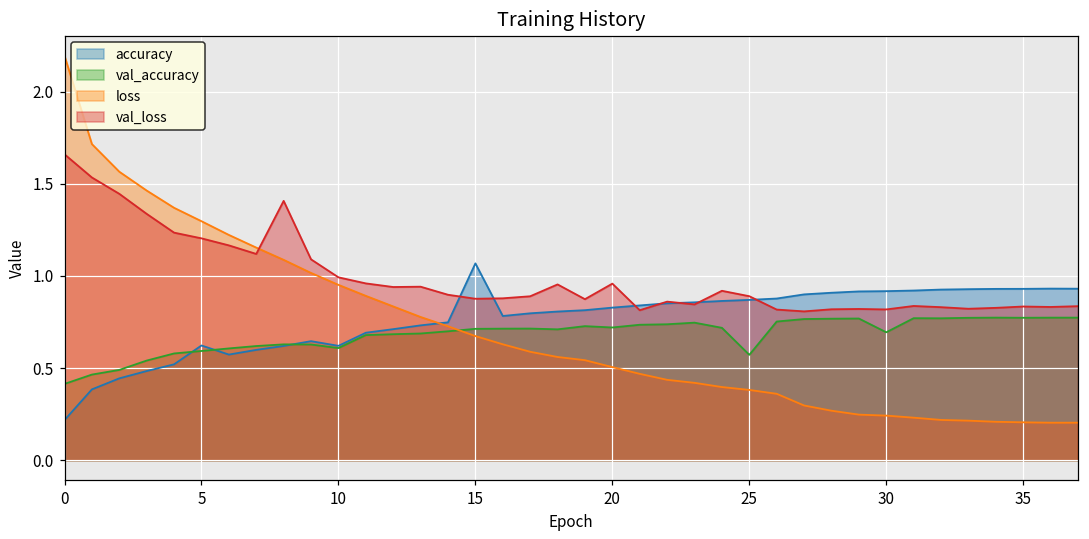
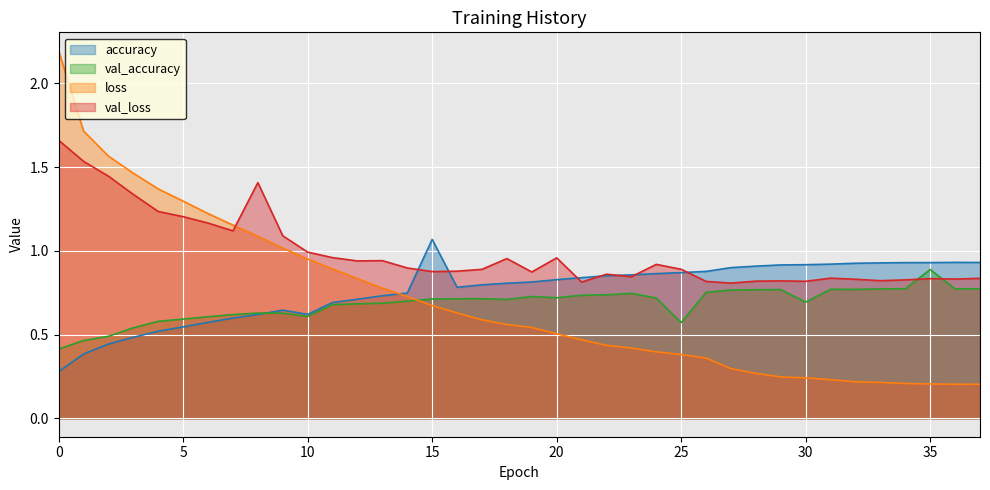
  {
    "accuracy": {
-     "0": 0.22,
-     "5": 0.62,
+     "0": 0.28,
+     "5": 0.55,
      "15": 1.07,
      "20": 0.83,
      "25": 0.87,
      "30": 0.92,
      "35": 0.93
    },
    "val_accuracy": {
      "0": 0.41,
      "5": 0.59,
      "15": 0.71,
      "20": 0.72,
      "25": 0.57,
      "30": 0.69,
-     "35": 0.77
+     "35": 0.89
    }
  }
